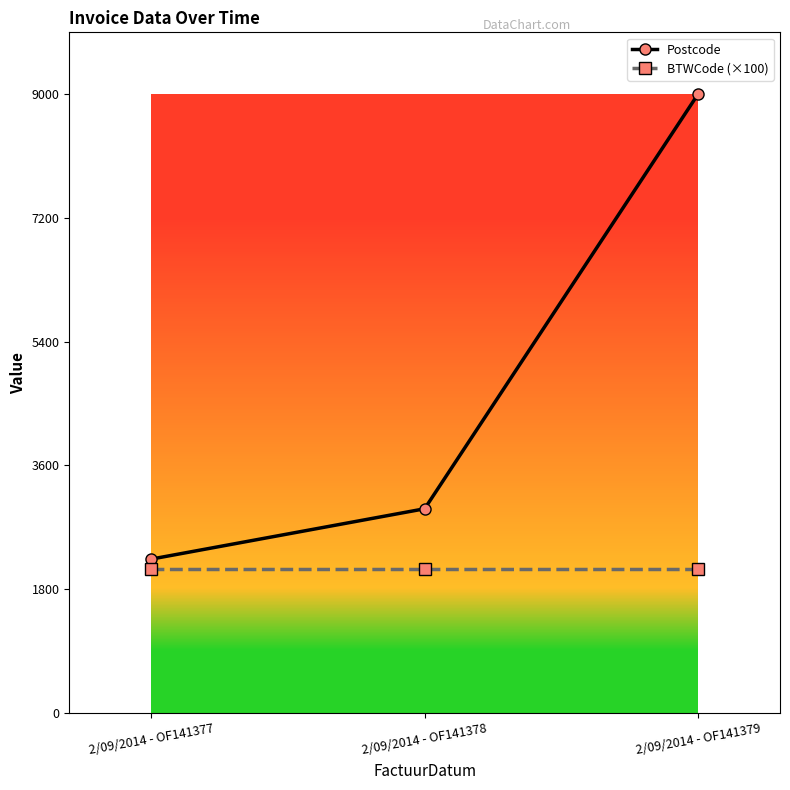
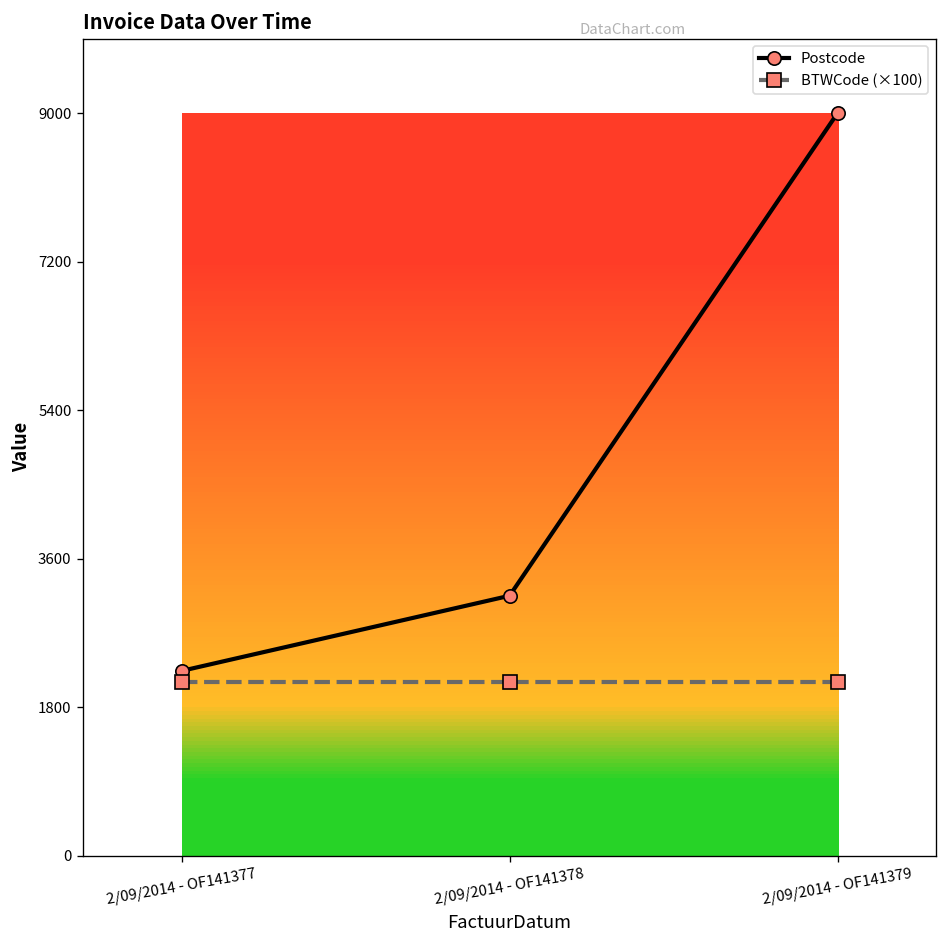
  {
    "Postcode": {
      "2/09/2014 - OF141377": 2200,
-     "2/09/2014 - OF141378": 3000,
+     "2/09/2014 - OF141378": 3100,
      "2/09/2014 - OF141379": 9000
    },
    "BTWCode (×100)": {
      "2/09/2014 - OF141377": 2100,
      "2/09/2014 - OF141378": 2100,
      "2/09/2014 - OF141379": 2100
    }
  }
